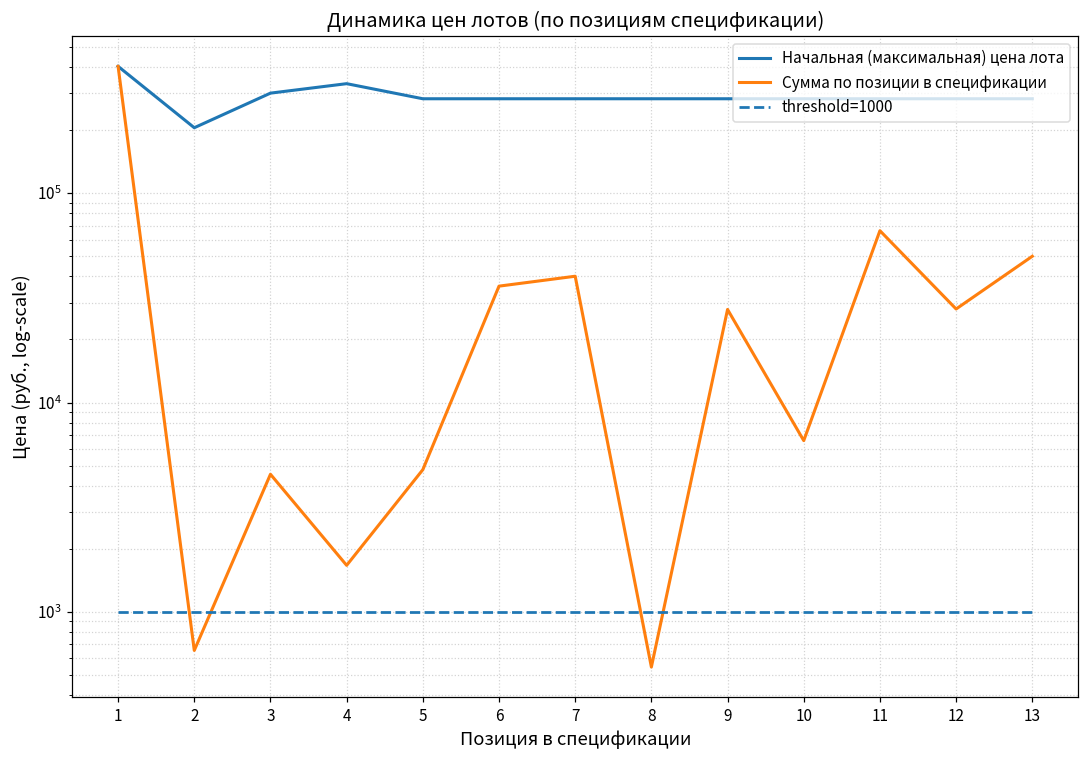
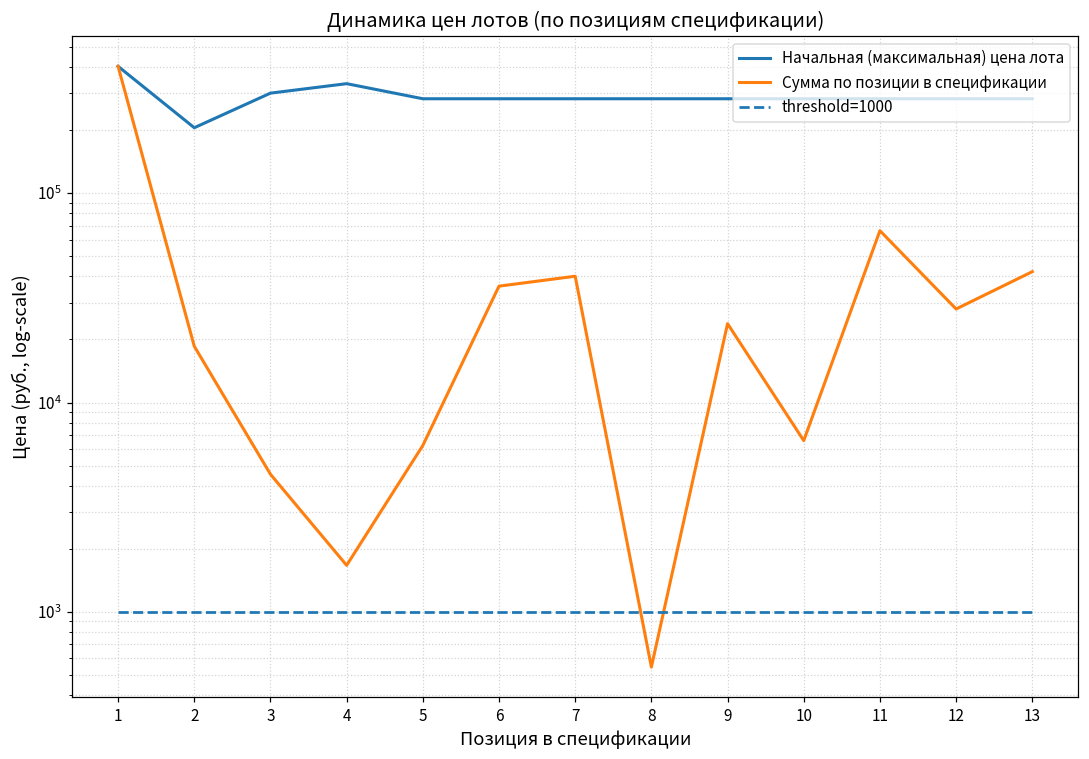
  {
    "Сумма по позиции в спецификации": {
-     "2": 650,
+     "2": 19000,
      "3": 4500,
      "4": 1700,
-     "5": 4800,
+     "5": 6200,
      "6": 36000,
      "7": 40000,
      "8": 540,
-     "9": 28000,
+     "9": 24000,
      "10": 6600,
      "11": 66000,
      "12": 28000,
-     "13": 50000
+     "13": 42000
    }
  }
